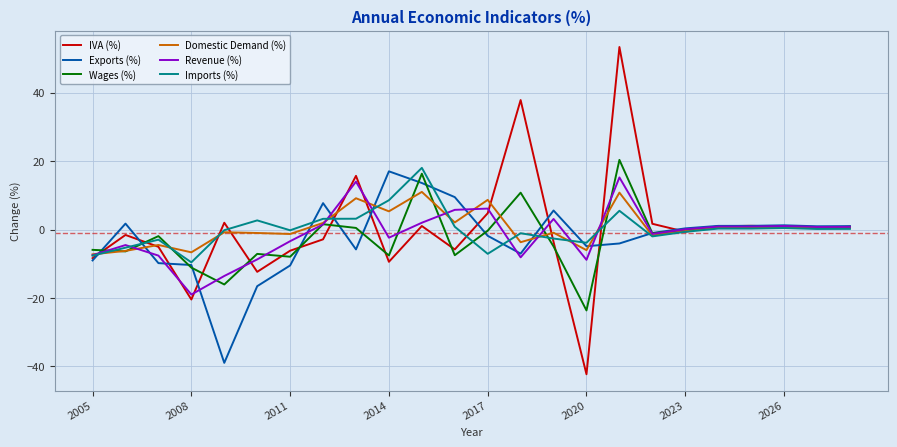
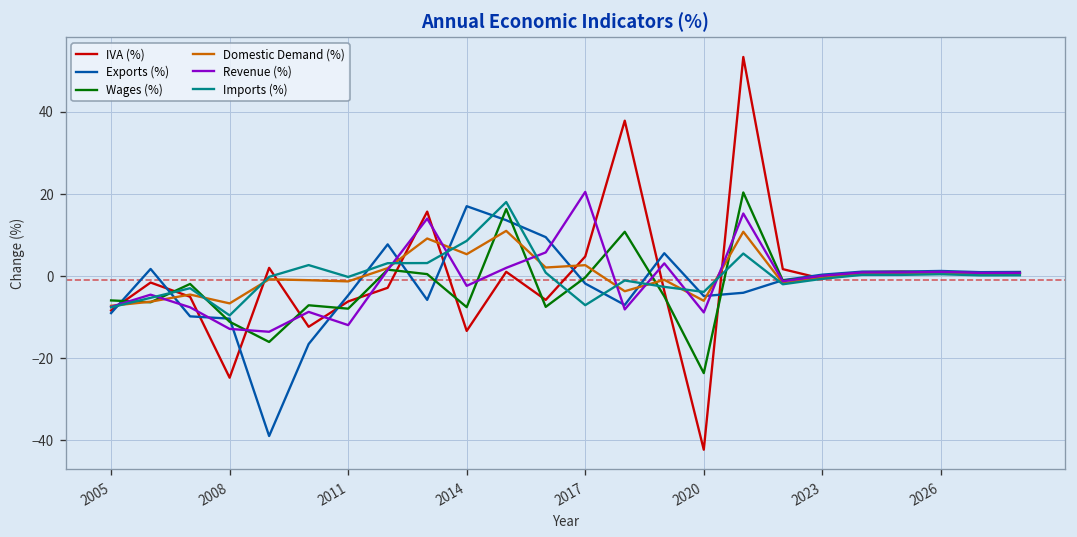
  {
    "IVA (%)": {
-     "2008": -20,
+     "2008": -25,
      "2011": -6,
-     "2014": -9,
+     "2014": -13,
      "2017": 5,
      "2020": -42
    },
    "Exports (%)": {
      "2008": -10,
-     "2011": -11,
+     "2011": -5,
      "2014": 17,
      "2017": -2,
      "2020": -5
    },
    "Wages (%)": {
      "2005": -6,
      "2008": -11,
      "2011": -8,
      "2014": -8,
      "2017": 0,
      "2020": -24
    },
    "Domestic Demand (%)": {
      "2008": -7,
      "2011": -1,
      "2014": 5,
-     "2017": 9,
+     "2017": 3,
      "2020": -6
    },
    "Revenue (%)": {
-     "2008": -19,
-     "2011": -3,
+     "2008": -13,
+     "2011": -12,
      "2014": -2,
-     "2017": 6,
+     "2017": 20,
      "2020": -9
    },
    "Imports (%)": {
      "2008": -10,
      "2011": 0,
      "2014": 9,
      "2017": -7,
      "2020": -4
    }
  }
